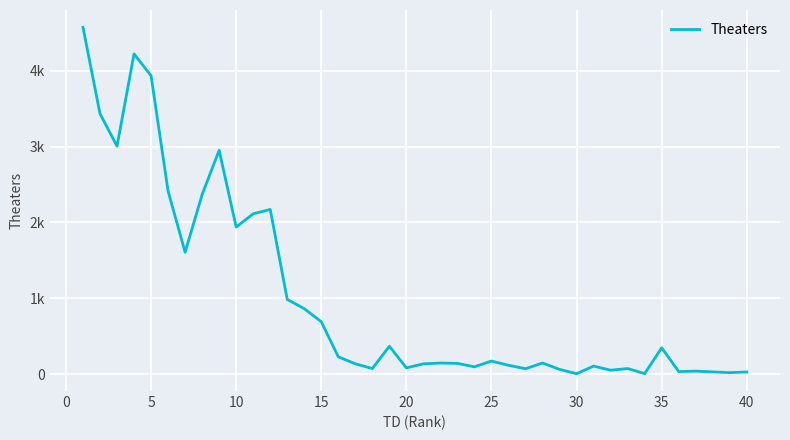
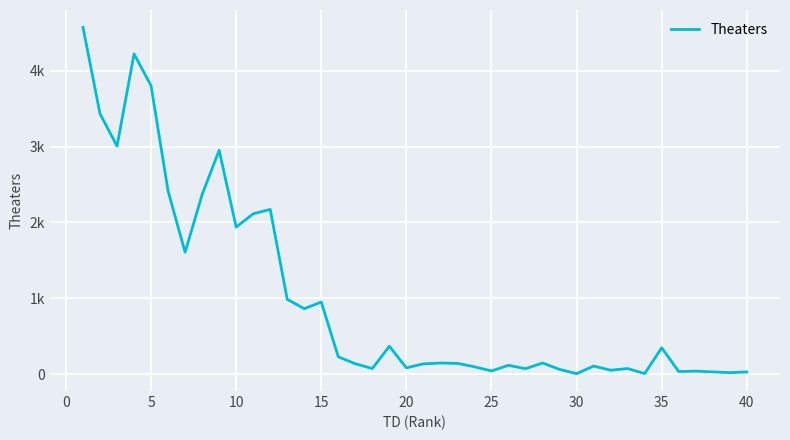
  {
-   "5": 3900,
+   "5": 3800,
    "10": 1900,
-   "15": 700,
+   "15": 900,
    "20": 100,
-   "25": 200,
+   "25": 0,
    "30": 0,
    "35": 300,
    "40": 0
  }
